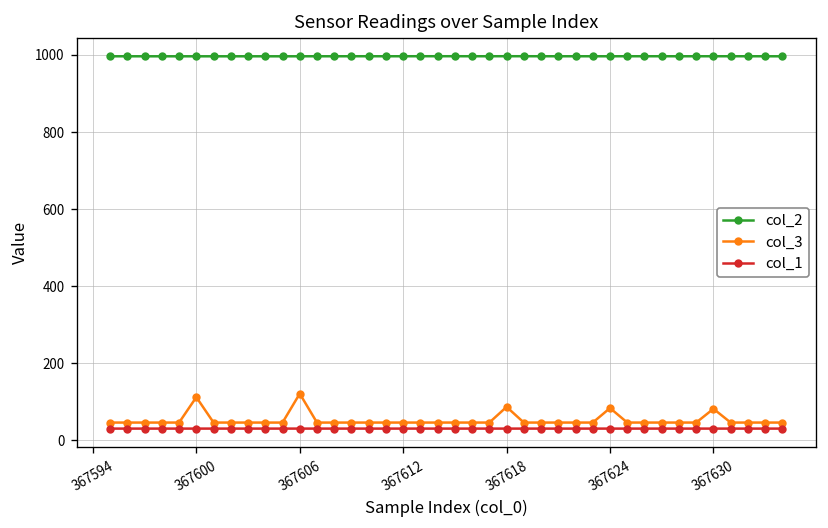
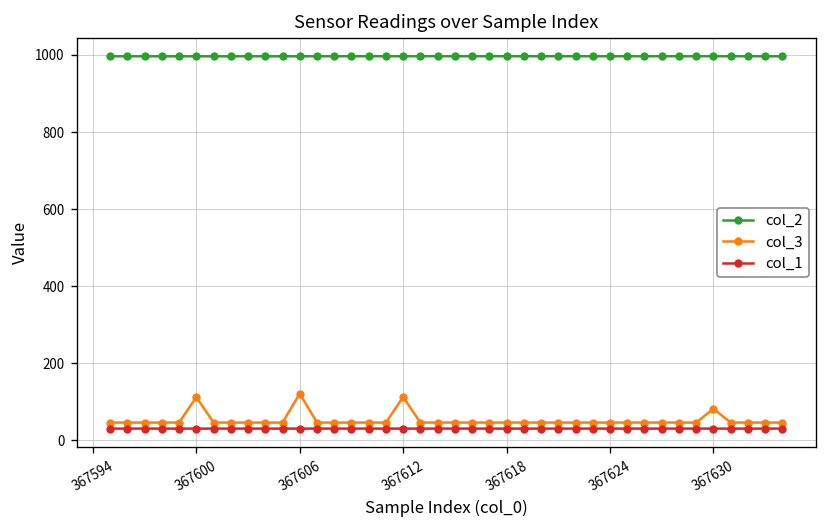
  {
    "col_2": {
      "367600": 1000,
      "367606": 1000,
      "367612": 1000,
      "367618": 1000,
      "367624": 1000,
      "367630": 1000
    },
    "col_3": {
      "367600": 110,
      "367606": 120,
-     "367612": 50,
-     "367618": 90,
-     "367624": 80,
+     "367612": 110,
+     "367618": 50,
+     "367624": 50,
      "367630": 80
    },
    "col_1": {
      "367600": 30,
      "367606": 30,
      "367612": 30,
      "367618": 30,
      "367624": 30,
      "367630": 30
    }
  }
